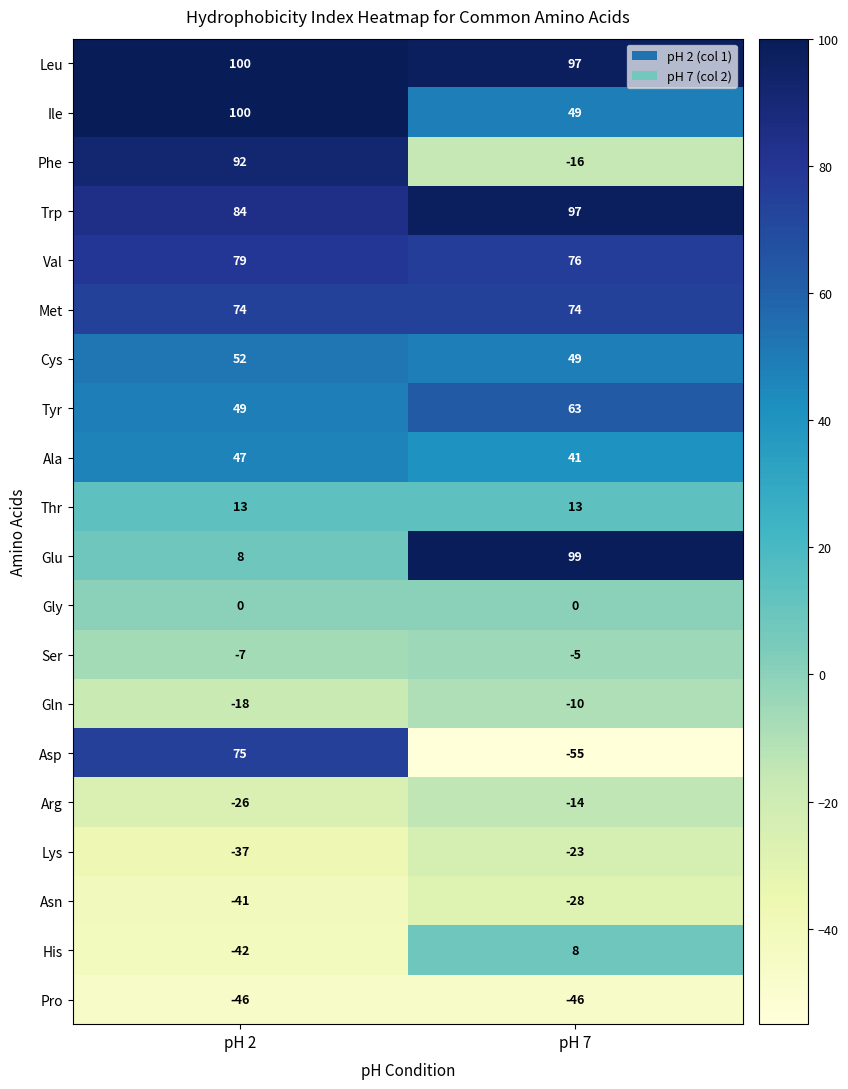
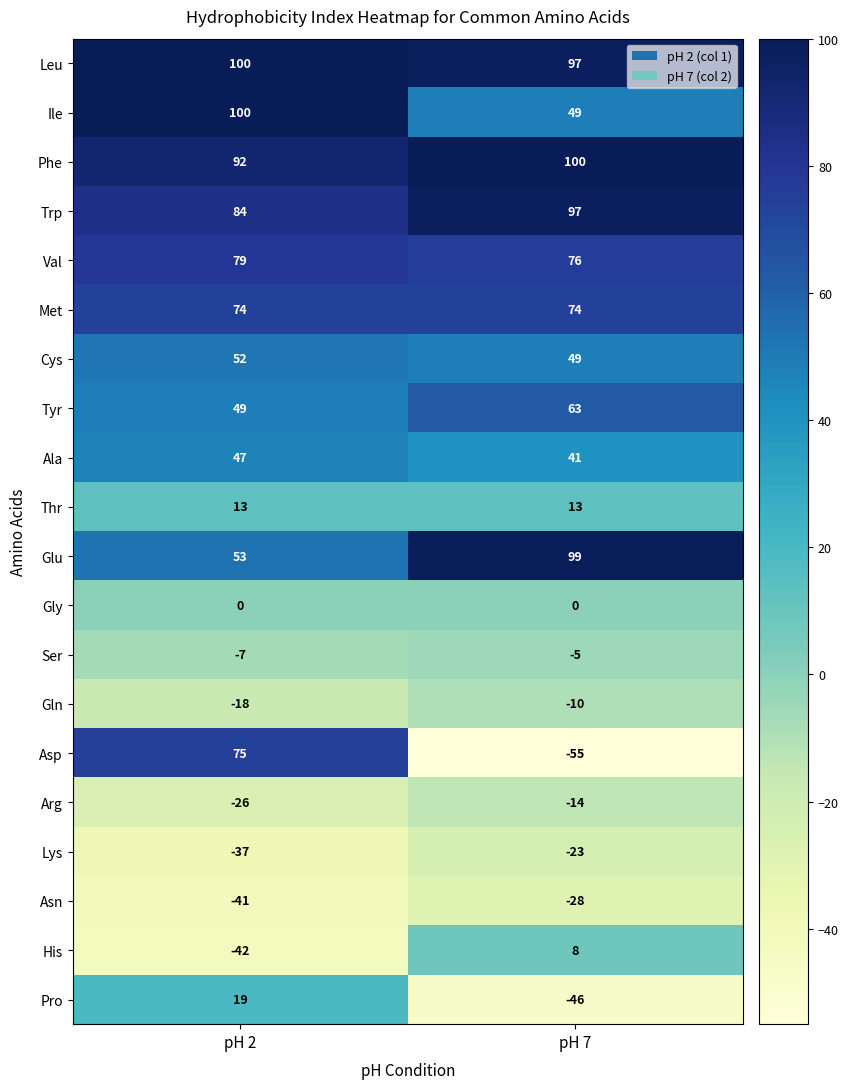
  {
    "Leu": {
      "pH 2": 100,
      "pH 7": 97
    },
    "Ile": {
      "pH 2": 100,
      "pH 7": 49
    },
    "Phe": {
      "pH 2": 92,
-     "pH 7": -16
+     "pH 7": 100
    },
    "Trp": {
      "pH 2": 84,
      "pH 7": 97
    },
    "Val": {
      "pH 2": 79,
      "pH 7": 76
    },
    "Met": {
      "pH 2": 74,
      "pH 7": 74
    },
    "Cys": {
      "pH 2": 52,
      "pH 7": 49
    },
    "Tyr": {
      "pH 2": 49,
      "pH 7": 63
    },
    "Ala": {
      "pH 2": 47,
      "pH 7": 41
    },
    "Thr": {
      "pH 2": 13,
      "pH 7": 13
    },
    "Glu": {
-     "pH 2": 8,
+     "pH 2": 53,
      "pH 7": 99
    },
    "Gly": {
      "pH 2": 0,
      "pH 7": 0
    },
    "Ser": {
      "pH 2": -7,
      "pH 7": -5
    },
    "Gln": {
      "pH 2": -18,
      "pH 7": -10
    },
    "Asp": {
      "pH 2": 75,
      "pH 7": -55
    },
    "Arg": {
      "pH 2": -26,
      "pH 7": -14
    },
    "Lys": {
      "pH 2": -37,
      "pH 7": -23
    },
    "Asn": {
      "pH 2": -41,
      "pH 7": -28
    },
    "His": {
      "pH 2": -42,
      "pH 7": 8
    },
    "Pro": {
-     "pH 2": -46,
+     "pH 2": 19,
      "pH 7": -46
    }
  }
